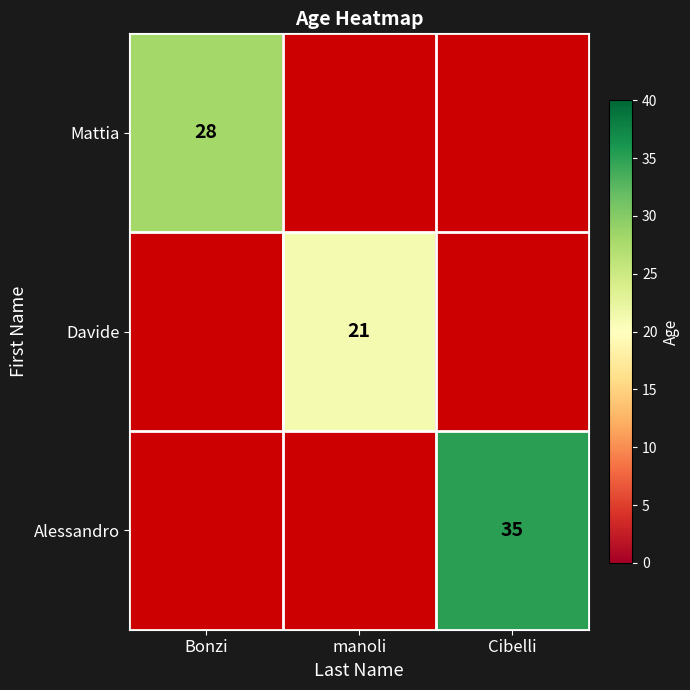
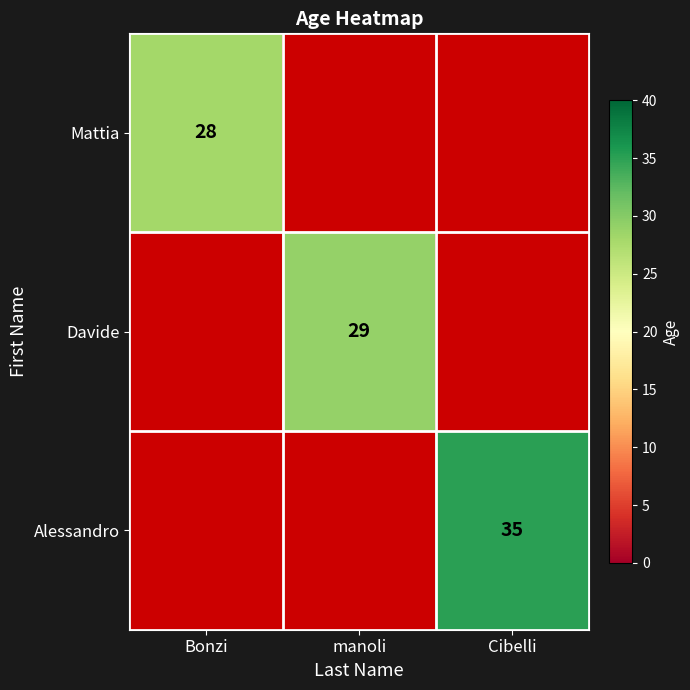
  {
    "Mattia": {
      "Bonzi": 28
    },
    "Davide": {
-     "manoli": 21
+     "manoli": 29
    },
    "Alessandro": {
      "Cibelli": 35
    }
  }
